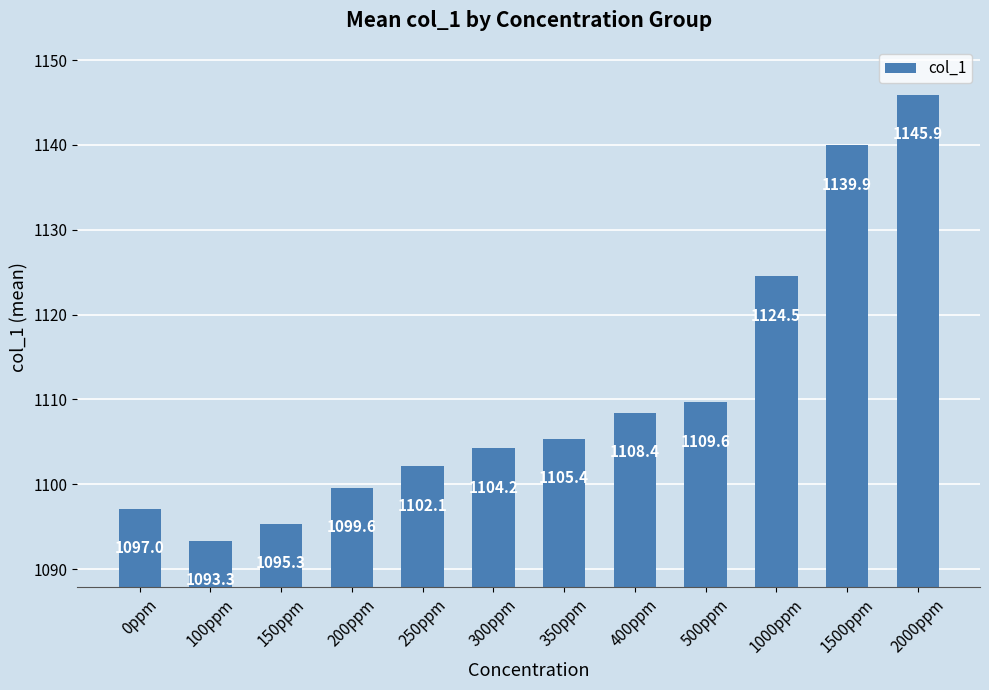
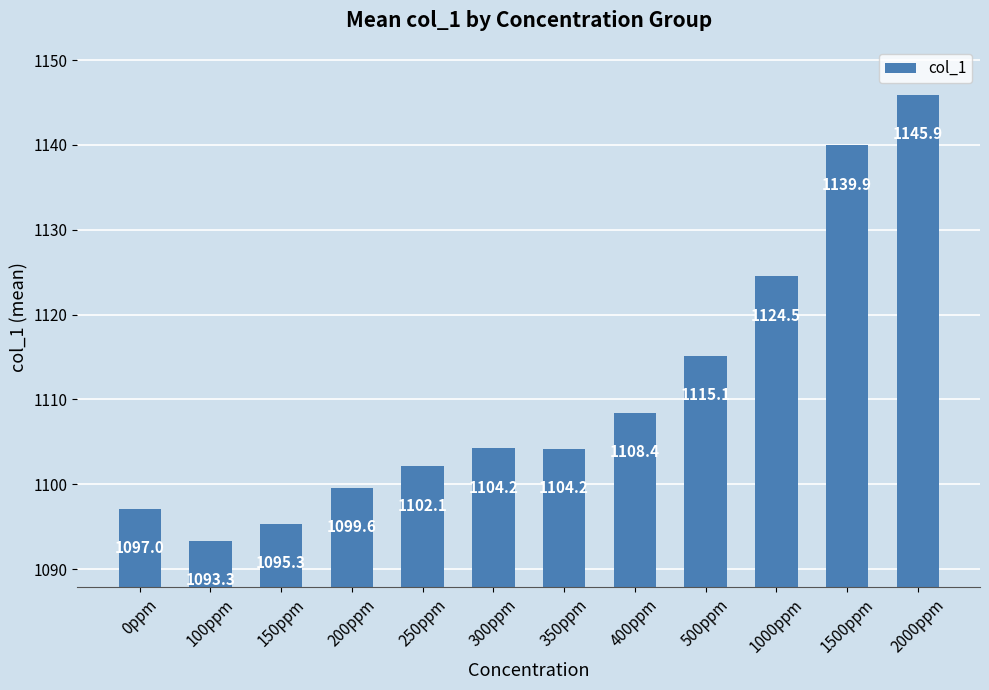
  {
    "0ppm": 1097.0,
    "100ppm": 1093.3,
    "150ppm": 1095.3,
    "200ppm": 1099.6,
    "250ppm": 1102.1,
    "300ppm": 1104.2,
-   "350ppm": 1105.4,
+   "350ppm": 1104.2,
    "400ppm": 1108.4,
-   "500ppm": 1109.6,
+   "500ppm": 1115.1,
    "1000ppm": 1124.5,
    "1500ppm": 1139.9,
    "2000ppm": 1145.9
  }
